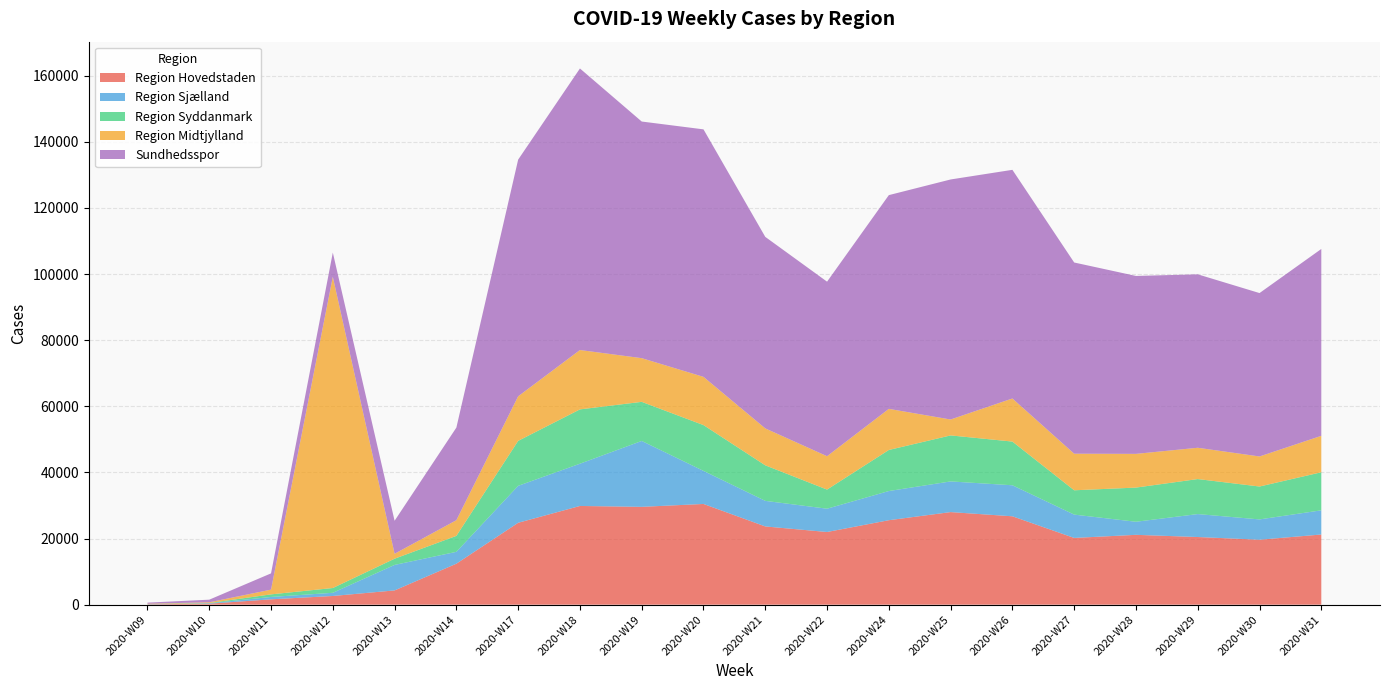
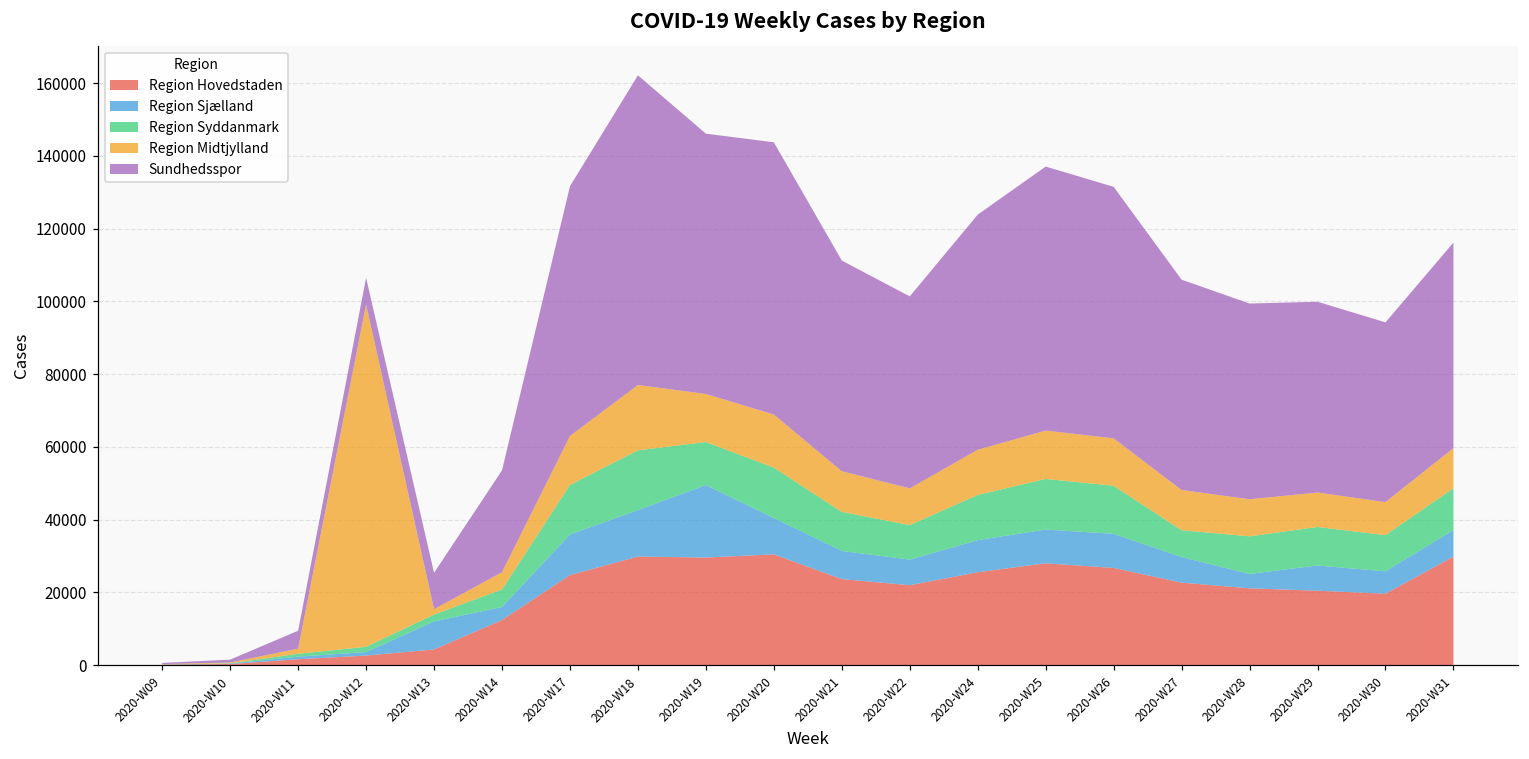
  {
    "Region Hovedstaden": {
      "2020-W12": 3000,
      "2020-W13": 4000,
      "2020-W14": 12000,
      "2020-W17": 25000,
      "2020-W18": 30000,
      "2020-W19": 30000,
      "2020-W20": 30000,
      "2020-W21": 24000,
      "2020-W22": 22000,
      "2020-W24": 26000,
      "2020-W25": 28000,
      "2020-W26": 27000,
-     "2020-W27": 20000,
+     "2020-W27": 23000,
      "2020-W28": 21000,
      "2020-W29": 20000,
      "2020-W30": 20000,
-     "2020-W31": 21000
+     "2020-W31": 30000
    },
    "Region Sjælland": {
      "2020-W12": 1000,
      "2020-W13": 8000,
      "2020-W14": 4000,
      "2020-W17": 11000,
      "2020-W18": 13000,
      "2020-W19": 20000,
      "2020-W20": 10000,
      "2020-W21": 8000,
      "2020-W22": 7000,
      "2020-W24": 9000,
      "2020-W25": 9000,
      "2020-W26": 9000,
      "2020-W27": 7000,
      "2020-W28": 4000,
      "2020-W29": 7000,
      "2020-W30": 6000,
      "2020-W31": 7000
    },
    "Region Syddanmark": {
      "2020-W11": 1000,
      "2020-W12": 1000,
      "2020-W13": 2000,
      "2020-W14": 5000,
      "2020-W17": 14000,
      "2020-W18": 16000,
      "2020-W19": 12000,
      "2020-W20": 14000,
      "2020-W21": 11000,
-     "2020-W22": 6000,
+     "2020-W22": 9000,
      "2020-W24": 12000,
      "2020-W25": 14000,
      "2020-W26": 13000,
      "2020-W27": 7000,
      "2020-W28": 10000,
      "2020-W29": 11000,
      "2020-W30": 10000,
      "2020-W31": 12000
    },
    "Region Midtjylland": {
      "2020-W11": 1000,
      "2020-W12": 94000,
      "2020-W13": 1000,
      "2020-W14": 5000,
      "2020-W17": 13000,
      "2020-W18": 18000,
      "2020-W19": 13000,
      "2020-W20": 15000,
      "2020-W21": 11000,
      "2020-W22": 10000,
      "2020-W24": 12000,
-     "2020-W25": 5000,
+     "2020-W25": 13000,
      "2020-W26": 13000,
      "2020-W27": 11000,
      "2020-W28": 10000,
      "2020-W29": 9000,
      "2020-W30": 9000,
      "2020-W31": 11000
    },
    "Sundhedsspor": {
      "2020-W10": 1000,
      "2020-W11": 5000,
      "2020-W12": 7000,
      "2020-W13": 10000,
      "2020-W14": 28000,
-     "2020-W17": 72000,
+     "2020-W17": 69000,
      "2020-W18": 85000,
      "2020-W19": 72000,
      "2020-W20": 75000,
      "2020-W21": 58000,
      "2020-W22": 53000,
      "2020-W24": 65000,
      "2020-W25": 73000,
      "2020-W26": 69000,
      "2020-W27": 58000,
      "2020-W28": 54000,
      "2020-W29": 52000,
      "2020-W30": 49000,
      "2020-W31": 57000
    }
  }
